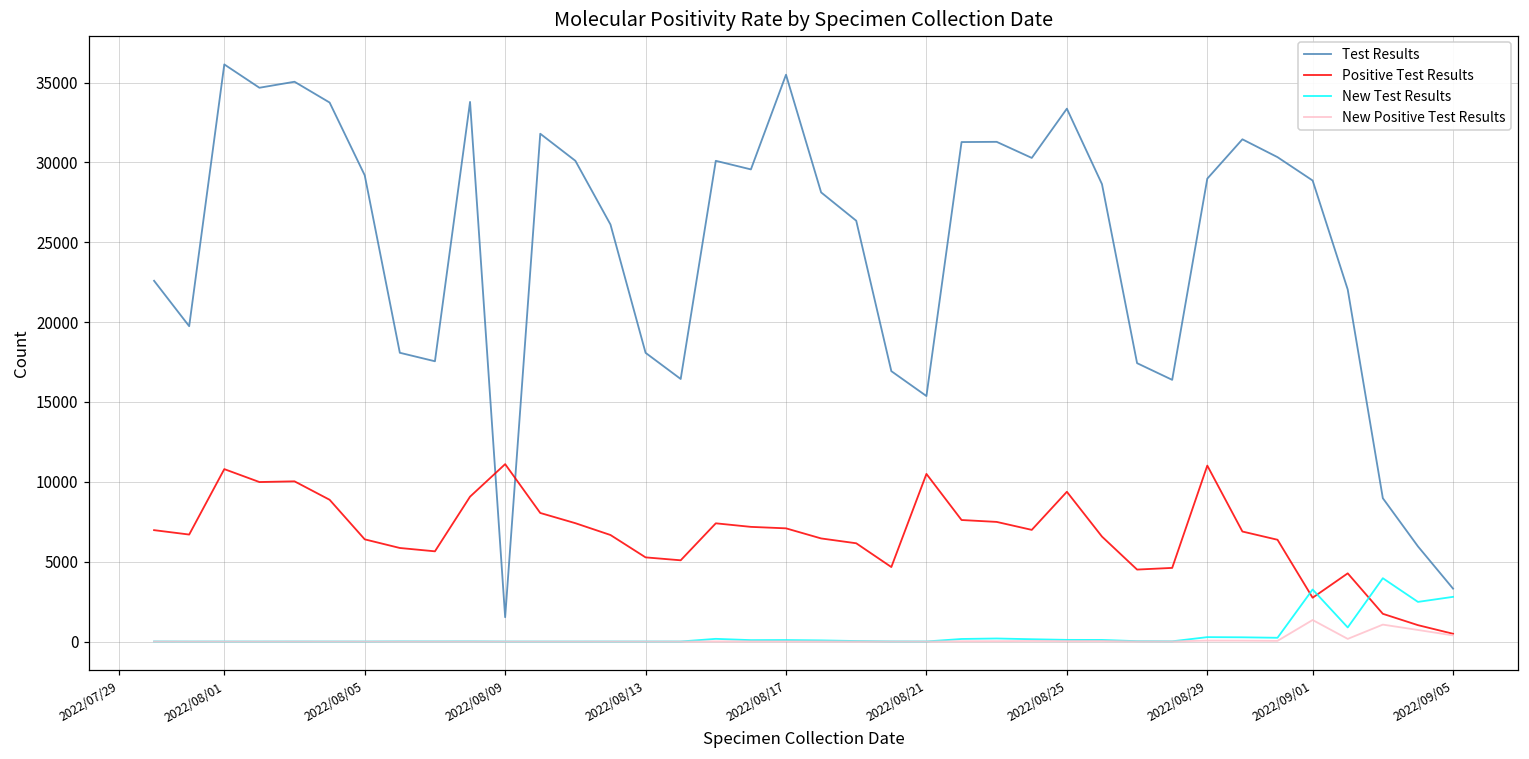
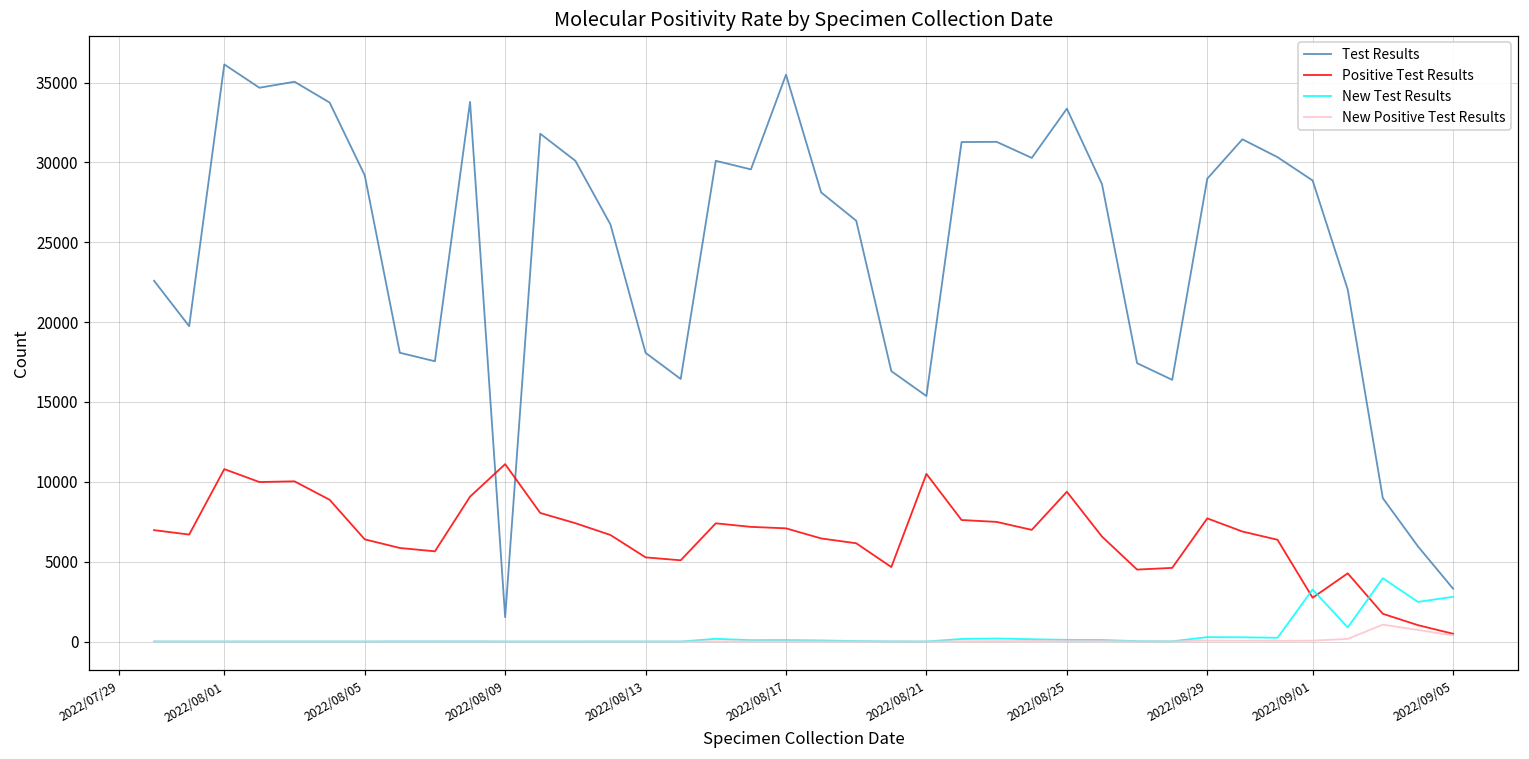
  {
    "Test Results": {
      "2022/08/01": 36100,
      "2022/08/05": 29200,
      "2022/08/09": 1500,
      "2022/08/13": 18100,
      "2022/08/17": 35500,
      "2022/08/21": 15400,
      "2022/08/25": 33400,
      "2022/08/29": 29000,
      "2022/09/01": 28900,
      "2022/09/05": 3300
    },
    "Positive Test Results": {
      "2022/08/01": 10800,
      "2022/08/05": 6400,
      "2022/08/09": 11100,
      "2022/08/13": 5300,
      "2022/08/17": 7100,
      "2022/08/21": 10500,
      "2022/08/25": 9400,
-     "2022/08/29": 11000,
+     "2022/08/29": 7700,
      "2022/09/01": 2700
    },
    "New Test Results": {
      "2022/08/29": 300,
      "2022/09/01": 3300,
      "2022/09/05": 2800
    },
    "New Positive Test Results": {
      "2022/08/29": 100,
-     "2022/09/01": 1300
+     "2022/09/01": 100
    }
  }
